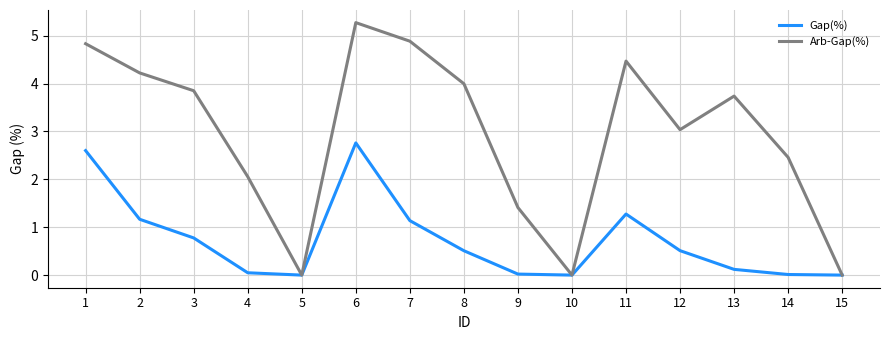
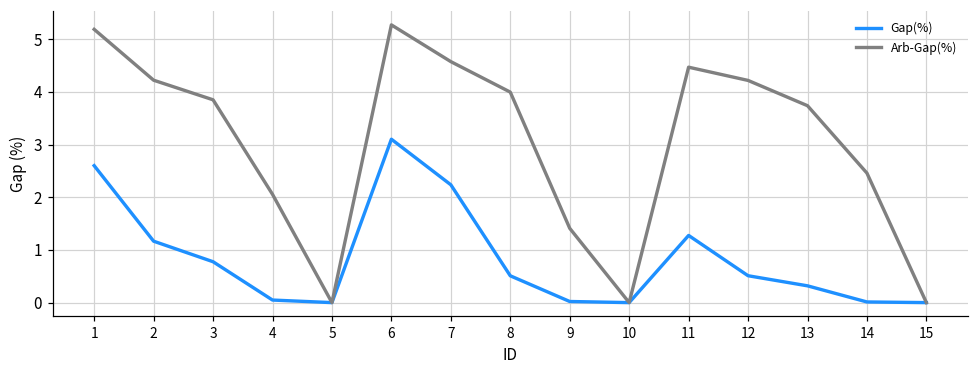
  {
    "Gap(%)": {
      "1": 2.6,
      "2": 1.2,
      "3": 0.8,
      "4": 0.0,
-     "6": 2.8,
-     "7": 1.1,
+     "6": 3.1,
+     "7": 2.2,
      "8": 0.5,
      "9": 0.0,
      "11": 1.3,
      "12": 0.5,
-     "13": 0.1,
+     "13": 0.3,
      "14": 0.0
    },
    "Arb-Gap(%)": {
-     "1": 4.8,
+     "1": 5.2,
      "2": 4.2,
      "3": 3.9,
      "4": 2.1,
      "6": 5.3,
-     "7": 4.9,
+     "7": 4.6,
      "8": 4.0,
      "9": 1.4,
      "11": 4.5,
-     "12": 3.0,
+     "12": 4.2,
      "13": 3.7,
      "14": 2.5
    }
  }
